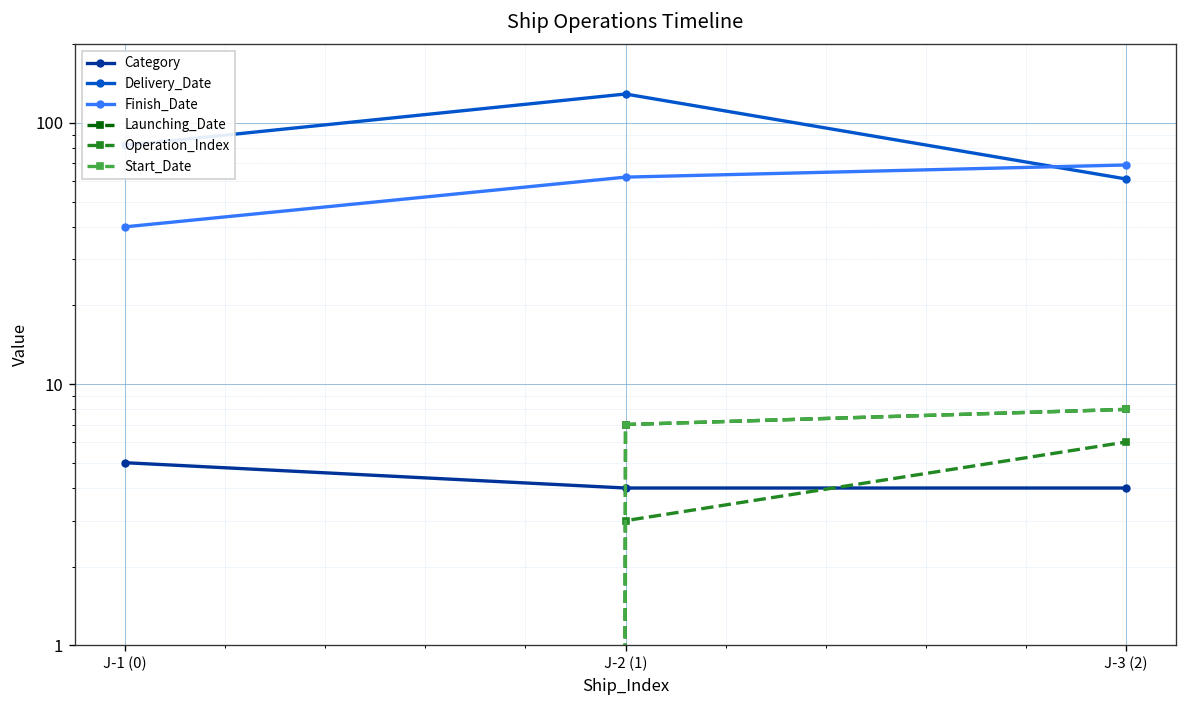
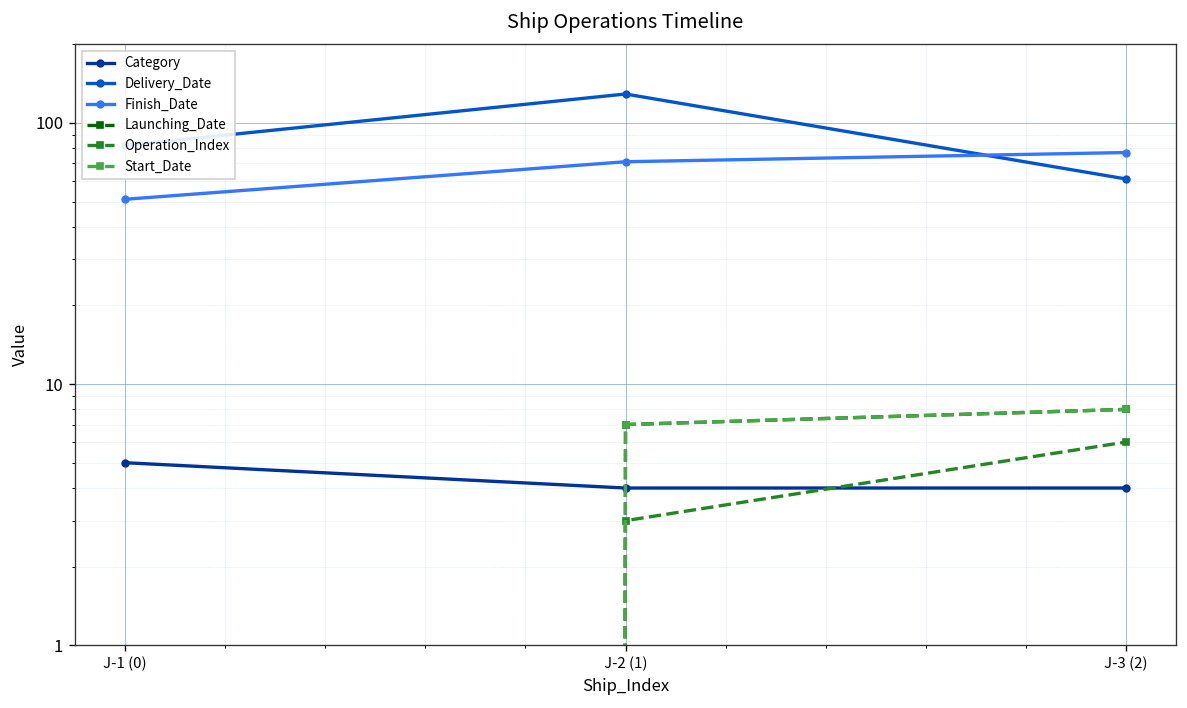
  {
    "Category": {
      "J-1 (0)": 5,
      "J-2 (1)": 4,
      "J-3 (2)": 4
    },
    "Delivery_Date": {
      "J-2 (1)": 130,
      "J-3 (2)": 61
    },
    "Finish_Date": {
-     "J-1 (0)": 40,
-     "J-2 (1)": 62,
-     "J-3 (2)": 69
+     "J-1 (0)": 51,
+     "J-2 (1)": 71,
+     "J-3 (2)": 77
    }
  }
